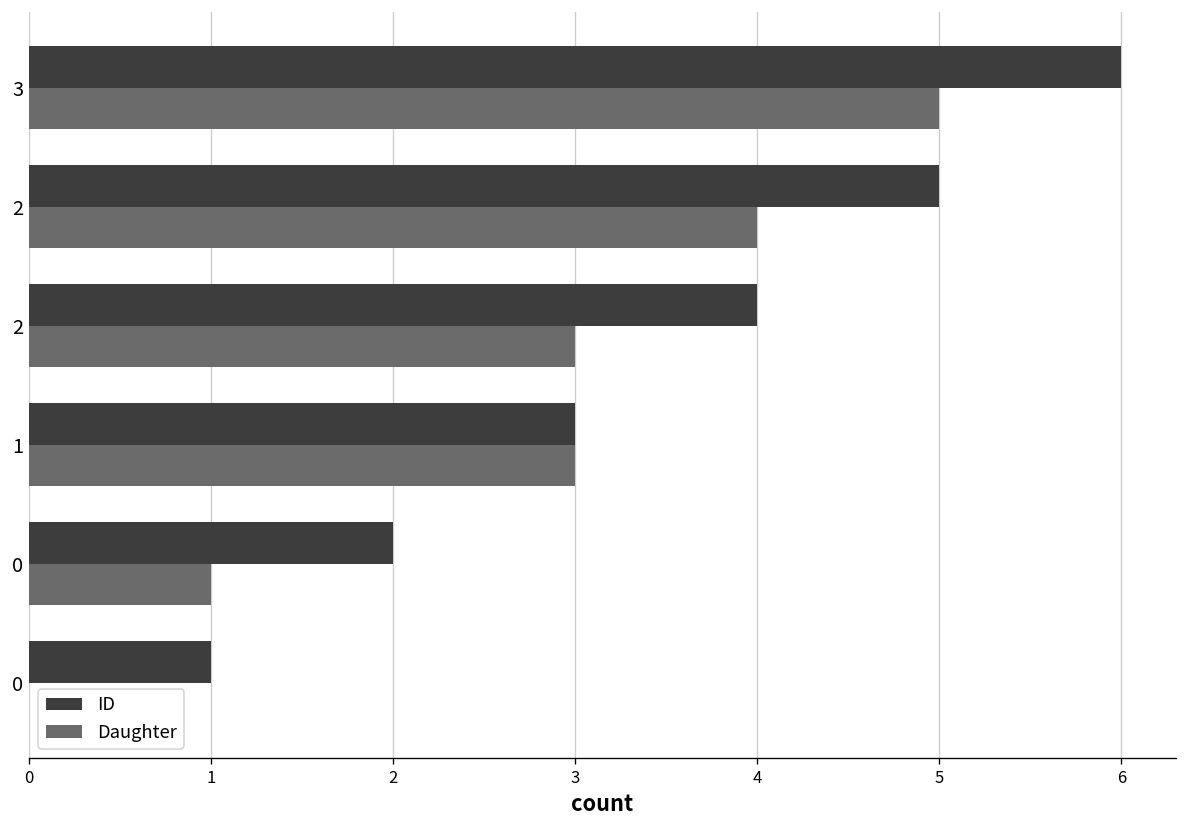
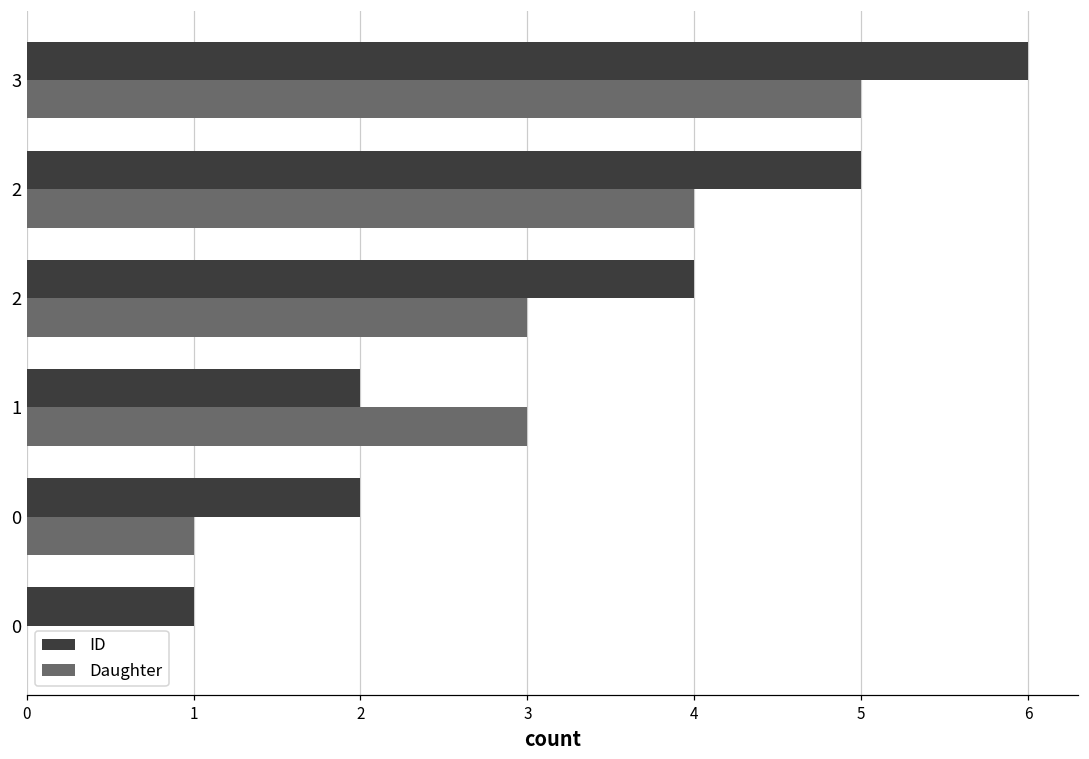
  {
    "ID": {
      "3": 6,
-     "1": 3
+     "1": 2
    },
    "Daughter": {
      "3": 5,
      "1": 3
    }
  }
